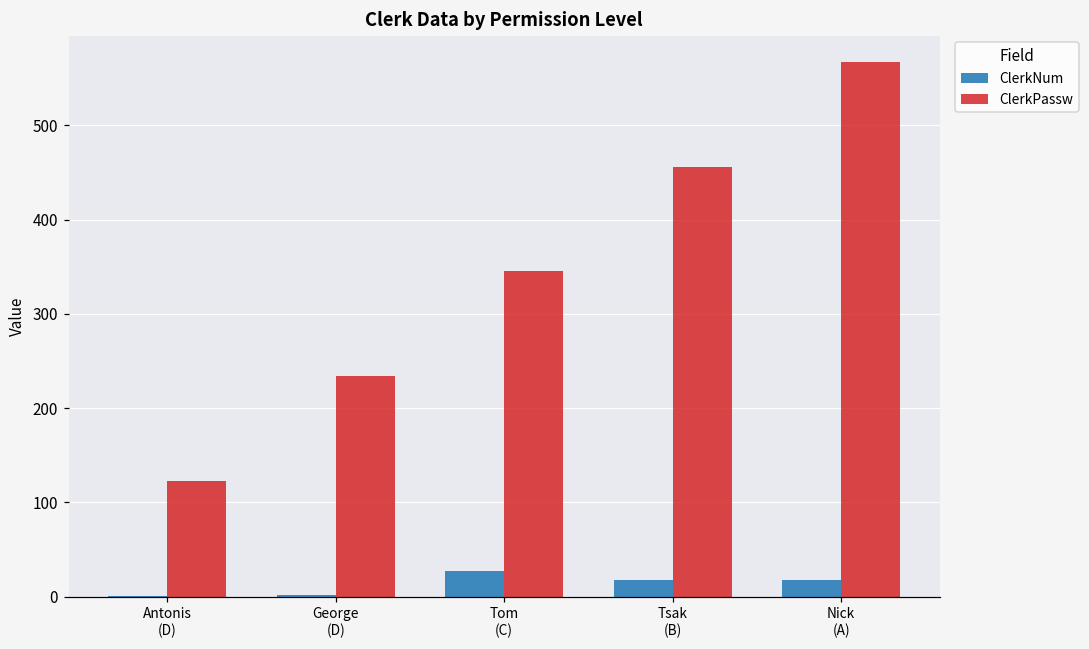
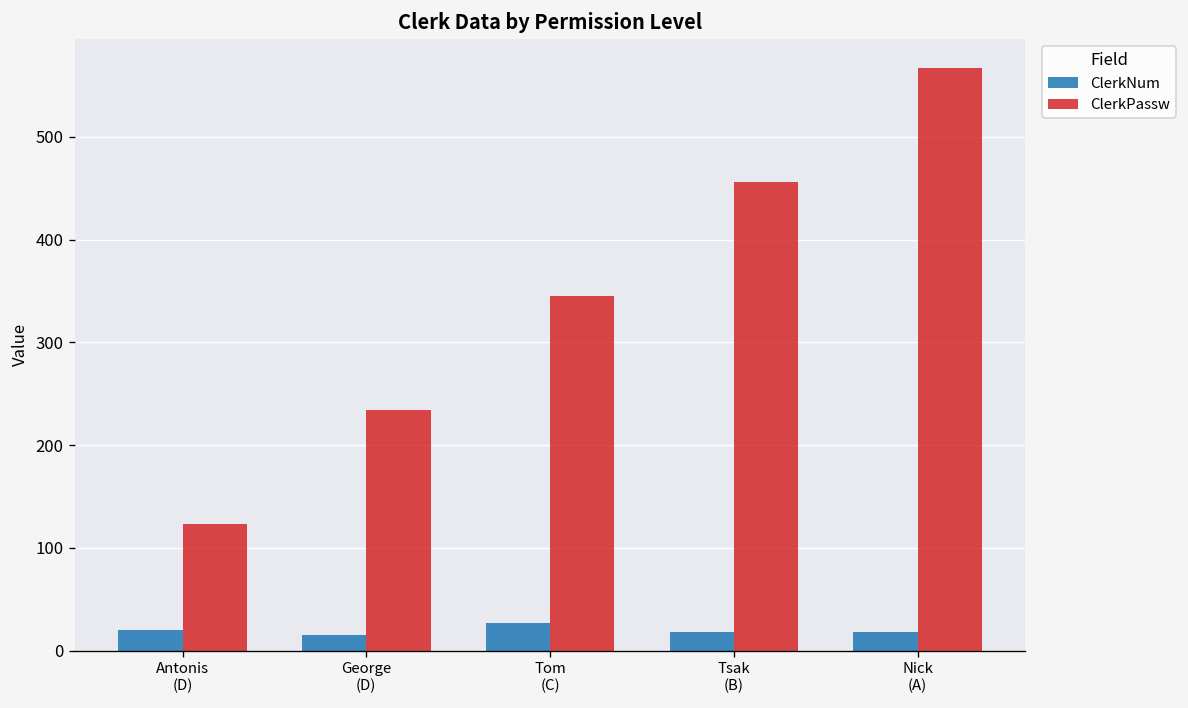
  {
    "ClerkNum": {
-     "Antonis (D)": 0,
-     "George (D)": 0,
+     "Antonis (D)": 20,
+     "George (D)": 20,
      "Tom (C)": 30,
      "Tsak (B)": 20,
      "Nick (A)": 20
    },
    "ClerkPassw": {
      "Antonis (D)": 120,
      "George (D)": 230,
      "Tom (C)": 350,
      "Tsak (B)": 460,
      "Nick (A)": 570
    }
  }
